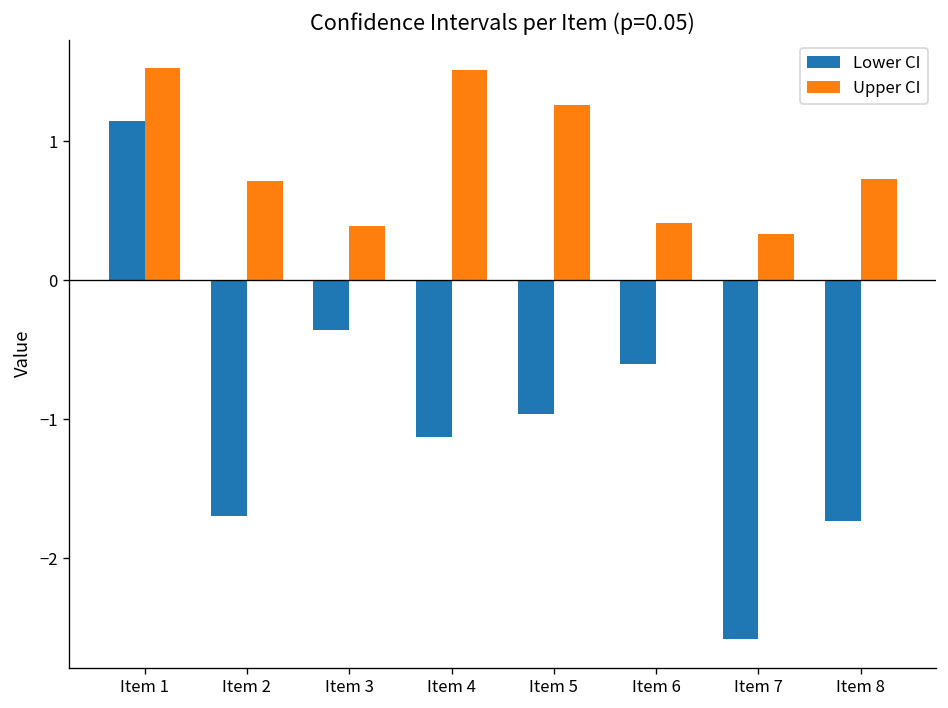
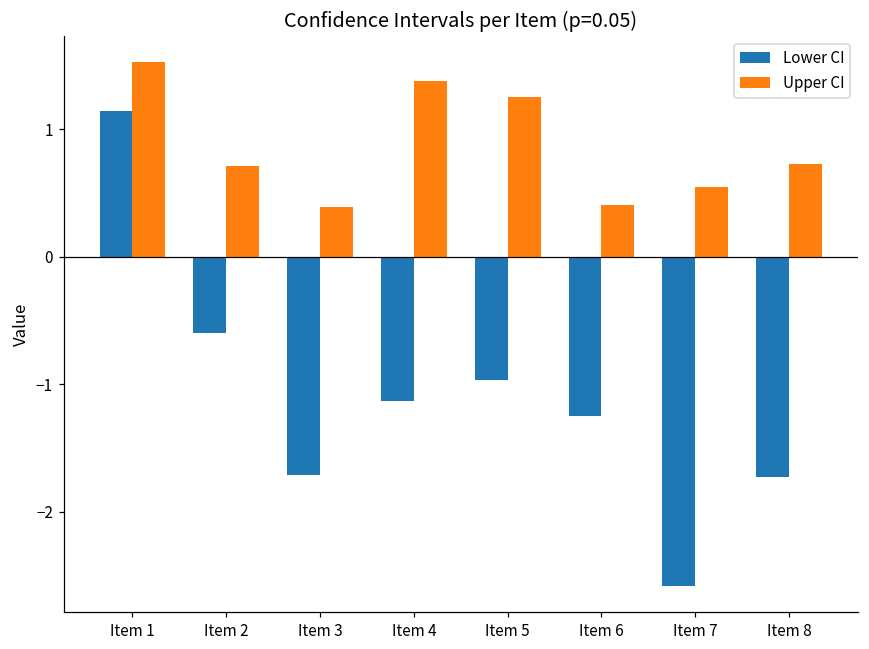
  {
    "Lower CI": {
      "Item 1": 1.15,
-     "Item 2": -1.69,
-     "Item 3": -0.36,
+     "Item 2": -0.60,
+     "Item 3": -1.72,
      "Item 4": -1.13,
      "Item 5": -0.96,
-     "Item 6": -0.60,
+     "Item 6": -1.25,
      "Item 7": -2.58,
      "Item 8": -1.73
    },
    "Upper CI": {
      "Item 1": 1.52,
      "Item 2": 0.71,
      "Item 3": 0.39,
-     "Item 4": 1.51,
+     "Item 4": 1.38,
      "Item 5": 1.26,
      "Item 6": 0.41,
-     "Item 7": 0.33,
+     "Item 7": 0.55,
      "Item 8": 0.73
    }
  }
